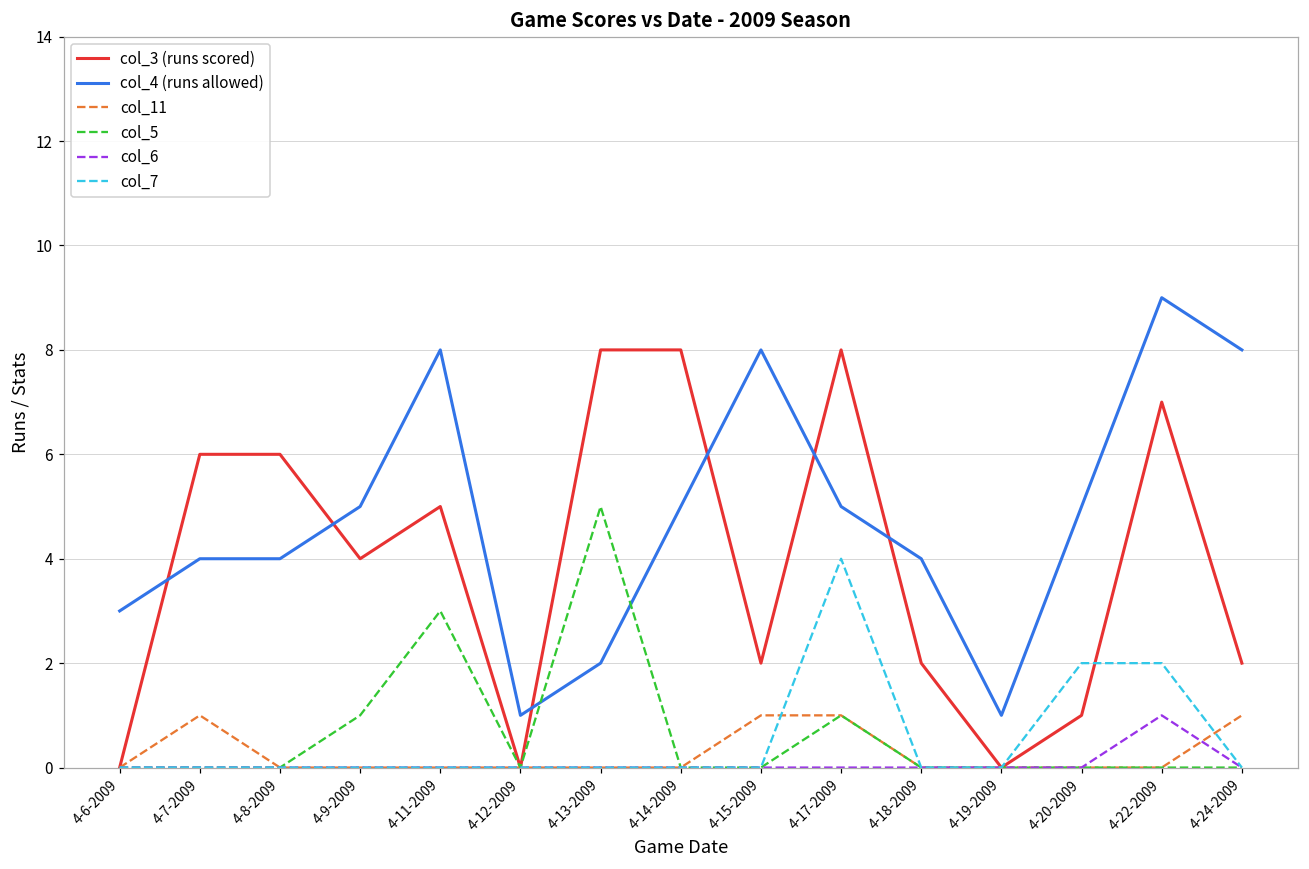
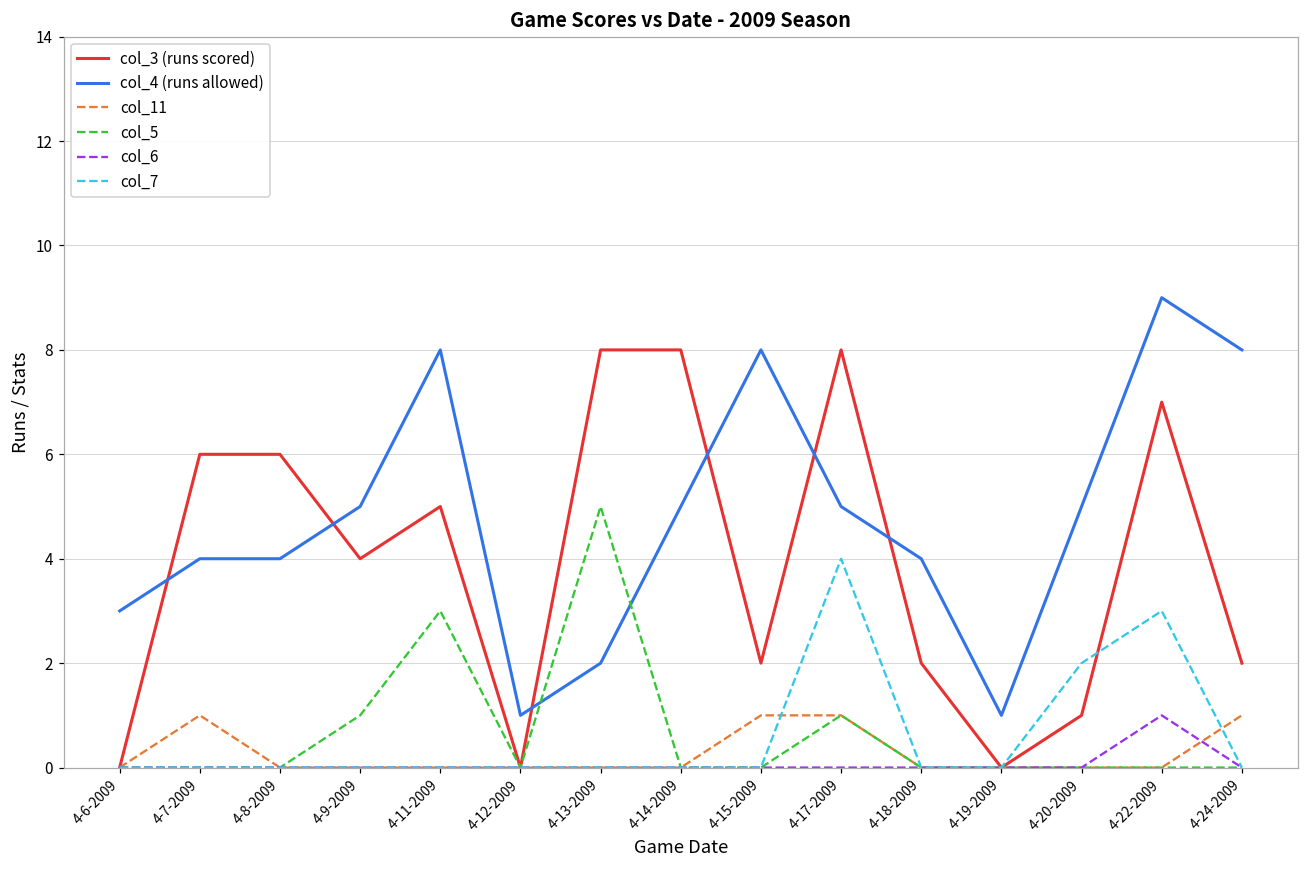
  {
    "col_3 (runs scored)": {
      "4-7-2009": 6,
      "4-8-2009": 6,
      "4-9-2009": 4,
      "4-11-2009": 5,
      "4-13-2009": 8,
      "4-14-2009": 8,
      "4-15-2009": 2,
      "4-17-2009": 8,
      "4-18-2009": 2,
      "4-20-2009": 1,
      "4-22-2009": 7,
      "4-24-2009": 2
    },
    "col_4 (runs allowed)": {
      "4-6-2009": 3,
      "4-7-2009": 4,
      "4-8-2009": 4,
      "4-9-2009": 5,
      "4-11-2009": 8,
      "4-12-2009": 1,
      "4-13-2009": 2,
      "4-14-2009": 5,
      "4-15-2009": 8,
      "4-17-2009": 5,
      "4-18-2009": 4,
      "4-19-2009": 1,
      "4-20-2009": 5,
      "4-22-2009": 9,
      "4-24-2009": 8
    },
    "col_11": {
      "4-7-2009": 1,
      "4-15-2009": 1,
      "4-24-2009": 1
    },
    "col_5": {
      "4-9-2009": 1,
      "4-11-2009": 3,
      "4-13-2009": 5
    },
    "col_6": {
      "4-17-2009": 0,
      "4-22-2009": 1
    },
    "col_7": {
      "4-17-2009": 4,
      "4-20-2009": 2,
-     "4-22-2009": 2
+     "4-22-2009": 3
    }
  }
